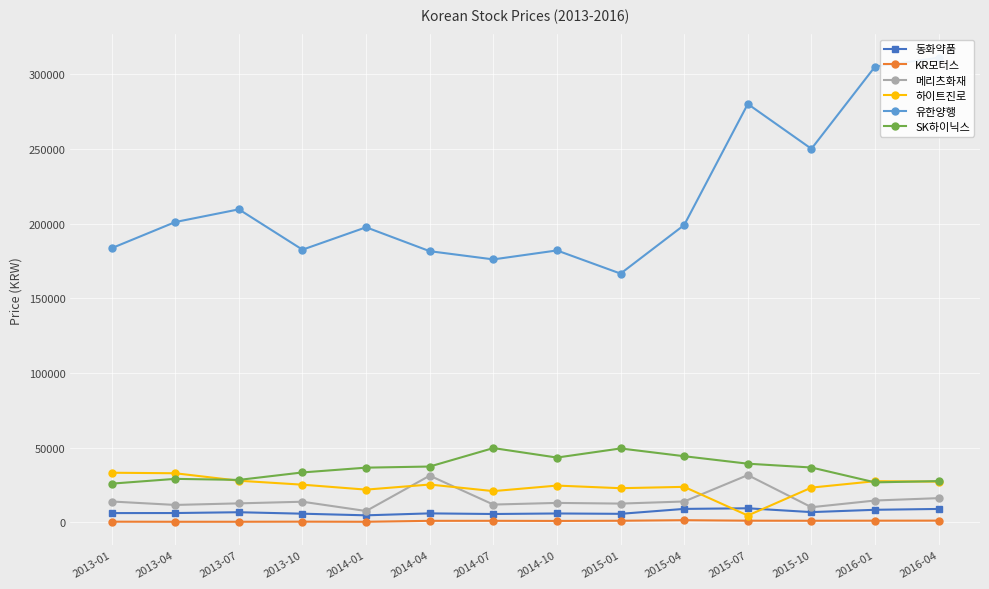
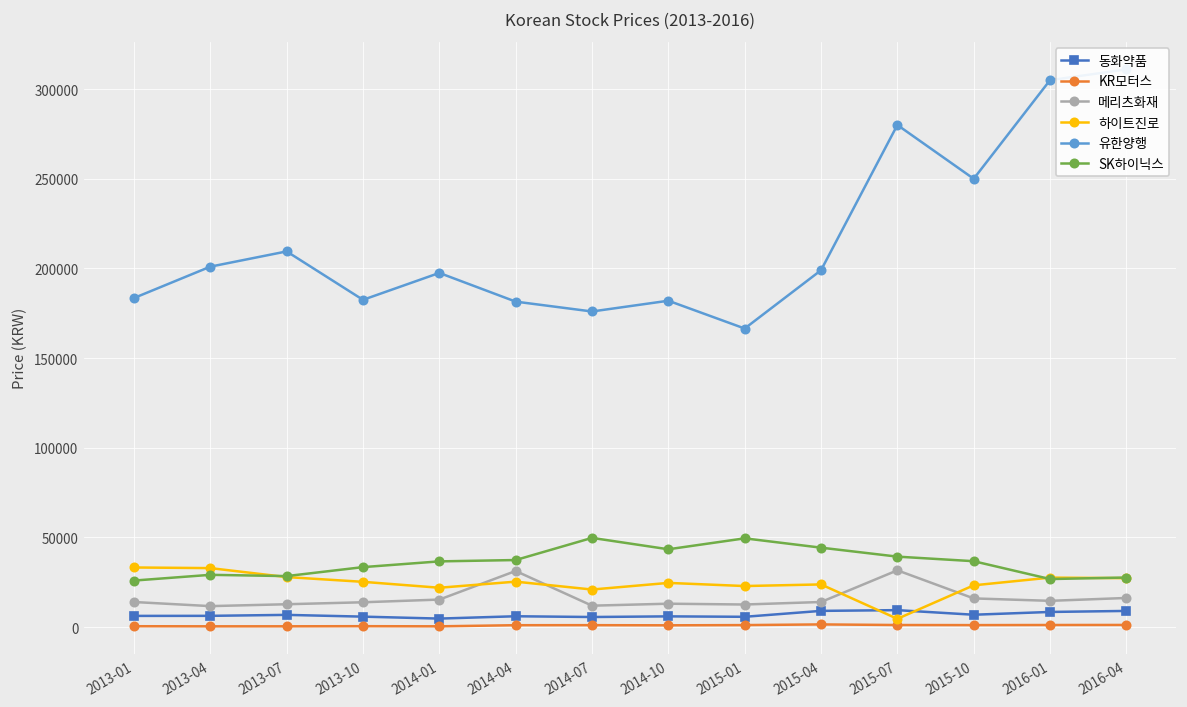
  {
    "KR모터스": {
      "2013-01": 0,
      "2013-04": 0,
      "2013-07": 0,
      "2013-10": 1000,
      "2014-01": 0,
      "2014-04": 1000,
      "2014-07": 1000,
      "2014-10": 1000,
      "2015-01": 1000,
      "2015-04": 2000,
      "2015-07": 1000,
      "2015-10": 1000,
      "2016-01": 1000,
      "2016-04": 1000
    },
    "메리츠화재": {
      "2013-01": 14000,
      "2013-04": 12000,
      "2013-07": 13000,
      "2013-10": 14000,
-     "2014-01": 8000,
+     "2014-01": 15000,
      "2014-04": 31000,
      "2014-07": 12000,
      "2014-10": 13000,
      "2015-01": 13000,
      "2015-04": 14000,
      "2015-07": 32000,
-     "2015-10": 10000,
+     "2015-10": 16000,
      "2016-01": 15000,
      "2016-04": 16000
    },
    "하이트진로": {
      "2013-01": 33000,
      "2013-04": 33000,
      "2013-10": 25000,
      "2014-01": 22000,
      "2014-04": 25000,
      "2014-07": 21000,
      "2014-10": 25000,
      "2015-01": 23000,
      "2015-04": 24000,
      "2015-07": 5000,
      "2015-10": 23000
    },
    "SK하이닉스": {
      "2013-01": 26000,
      "2013-04": 29000,
      "2013-10": 33000,
      "2014-01": 37000,
      "2014-04": 37000,
      "2014-07": 50000,
      "2014-10": 43000,
      "2015-01": 50000,
      "2015-04": 44000,
      "2015-07": 39000,
      "2015-10": 37000
    }
  }
